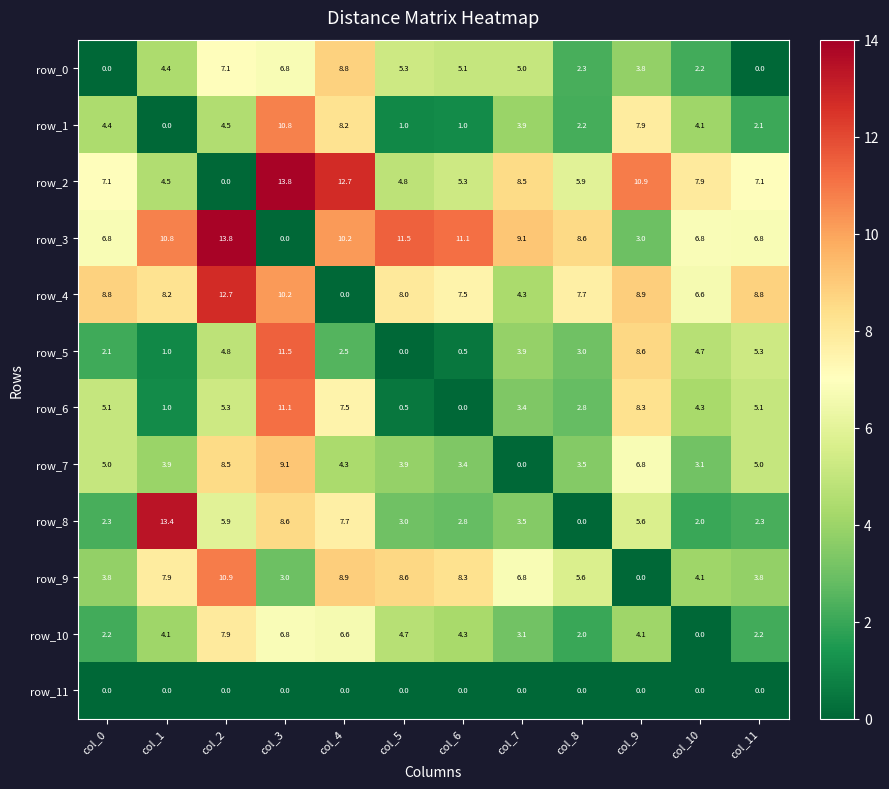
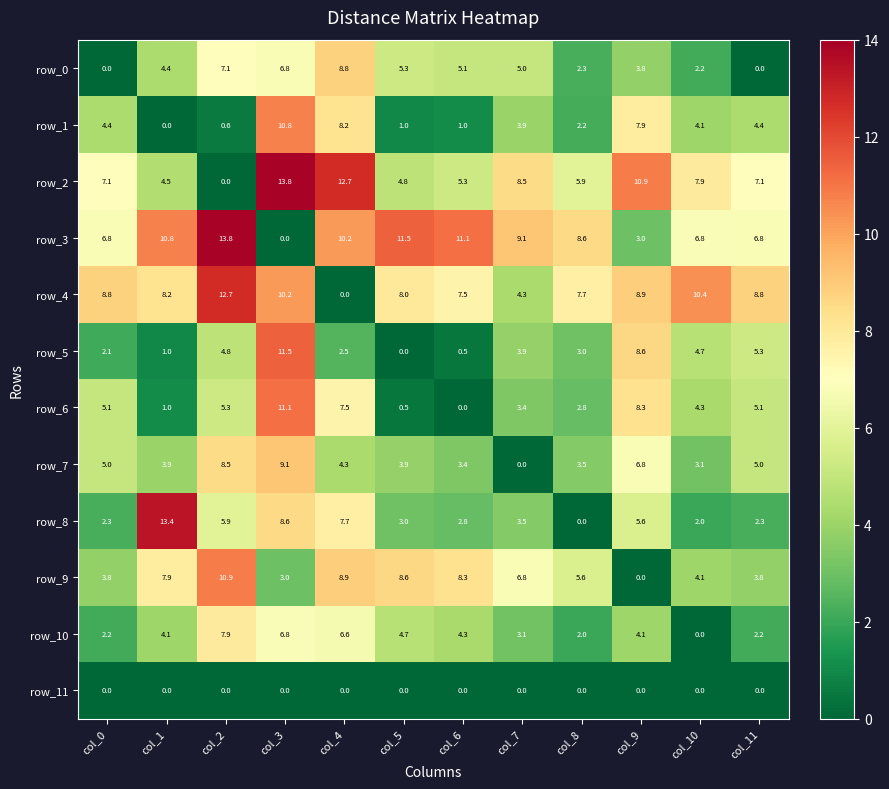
  {
    "row_0": {
      "col_0": 0.0,
      "col_1": 4.4,
      "col_2": 7.1,
      "col_3": 6.8,
      "col_4": 8.8,
      "col_5": 5.3,
      "col_6": 5.1,
      "col_7": 5.0,
      "col_8": 2.3,
      "col_9": 3.8,
      "col_10": 2.2,
      "col_11": 0.0
    },
    "row_1": {
      "col_0": 4.4,
      "col_1": 0.0,
-     "col_2": 4.5,
+     "col_2": 0.6,
      "col_3": 10.8,
      "col_4": 8.2,
      "col_5": 1.0,
      "col_6": 1.0,
      "col_7": 3.9,
      "col_8": 2.2,
      "col_9": 7.9,
      "col_10": 4.1,
-     "col_11": 2.1
+     "col_11": 4.4
    },
    "row_2": {
      "col_0": 7.1,
      "col_1": 4.5,
      "col_2": 0.0,
      "col_3": 13.8,
      "col_4": 12.7,
      "col_5": 4.8,
      "col_6": 5.3,
      "col_7": 8.5,
      "col_8": 5.9,
      "col_9": 10.9,
      "col_10": 7.9,
      "col_11": 7.1
    },
    "row_3": {
      "col_0": 6.8,
      "col_1": 10.8,
      "col_2": 13.8,
      "col_3": 0.0,
      "col_4": 10.2,
      "col_5": 11.5,
      "col_6": 11.1,
      "col_7": 9.1,
      "col_8": 8.6,
      "col_9": 3.0,
      "col_10": 6.8,
      "col_11": 6.8
    },
    "row_4": {
      "col_0": 8.8,
      "col_1": 8.2,
      "col_2": 12.7,
      "col_3": 10.2,
      "col_4": 0.0,
      "col_5": 8.0,
      "col_6": 7.5,
      "col_7": 4.3,
      "col_8": 7.7,
      "col_9": 8.9,
-     "col_10": 6.6,
+     "col_10": 10.4,
      "col_11": 8.8
    },
    "row_5": {
      "col_0": 2.1,
      "col_1": 1.0,
      "col_2": 4.8,
      "col_3": 11.5,
      "col_4": 2.5,
      "col_5": 0.0,
      "col_6": 0.5,
      "col_7": 3.9,
      "col_8": 3.0,
      "col_9": 8.6,
      "col_10": 4.7,
      "col_11": 5.3
    },
    "row_6": {
      "col_0": 5.1,
      "col_1": 1.0,
      "col_2": 5.3,
      "col_3": 11.1,
      "col_4": 7.5,
      "col_5": 0.5,
      "col_6": 0.0,
      "col_7": 3.4,
      "col_8": 2.8,
      "col_9": 8.3,
      "col_10": 4.3,
      "col_11": 5.1
    },
    "row_7": {
      "col_0": 5.0,
      "col_1": 3.9,
      "col_2": 8.5,
      "col_3": 9.1,
      "col_4": 4.3,
      "col_5": 3.9,
      "col_6": 3.4,
      "col_7": 0.0,
      "col_8": 3.5,
      "col_9": 6.8,
      "col_10": 3.1,
      "col_11": 5.0
    },
    "row_8": {
      "col_0": 2.3,
      "col_1": 13.4,
      "col_2": 5.9,
      "col_3": 8.6,
      "col_4": 7.7,
      "col_5": 3.0,
      "col_6": 2.8,
      "col_7": 3.5,
      "col_8": 0.0,
      "col_9": 5.6,
      "col_10": 2.0,
      "col_11": 2.3
    },
    "row_9": {
      "col_0": 3.8,
      "col_1": 7.9,
      "col_2": 10.9,
      "col_3": 3.0,
      "col_4": 8.9,
      "col_5": 8.6,
      "col_6": 8.3,
      "col_7": 6.8,
      "col_8": 5.6,
      "col_9": 0.0,
      "col_10": 4.1,
      "col_11": 3.8
    },
    "row_10": {
      "col_0": 2.2,
      "col_1": 4.1,
      "col_2": 7.9,
      "col_3": 6.8,
      "col_4": 6.6,
      "col_5": 4.7,
      "col_6": 4.3,
      "col_7": 3.1,
      "col_8": 2.0,
      "col_9": 4.1,
      "col_10": 0.0,
      "col_11": 2.2
    },
    "row_11": {
      "col_0": 0.0,
      "col_1": 0.0,
      "col_2": 0.0,
      "col_3": 0.0,
      "col_4": 0.0,
      "col_5": 0.0,
      "col_6": 0.0,
      "col_7": 0.0,
      "col_8": 0.0,
      "col_9": 0.0,
      "col_10": 0.0,
      "col_11": 0.0
    }
  }
